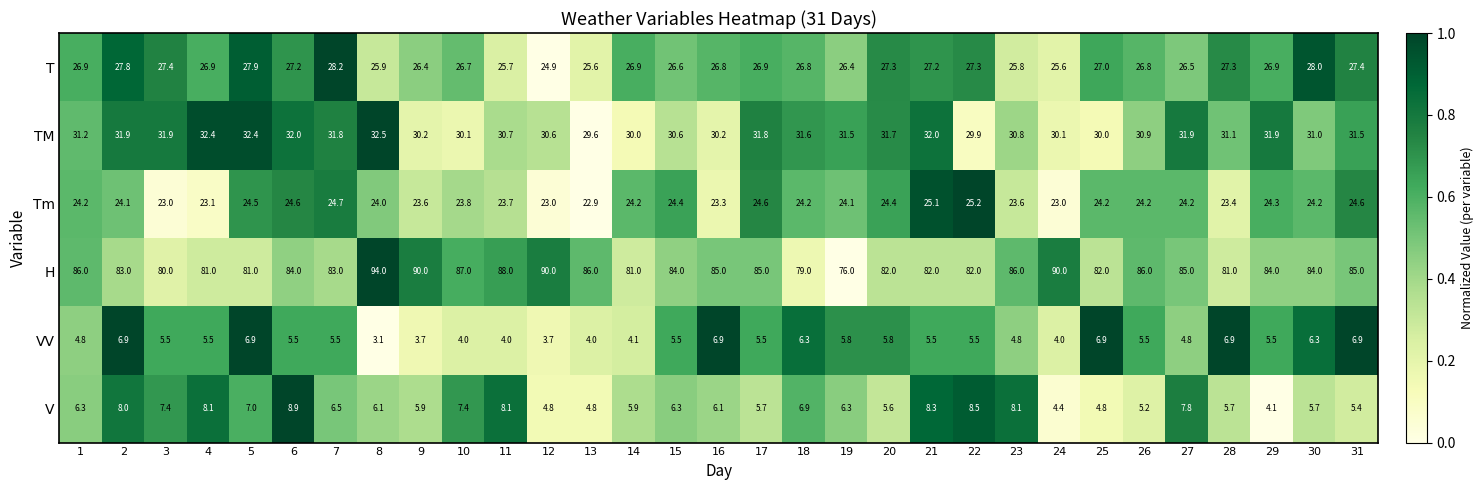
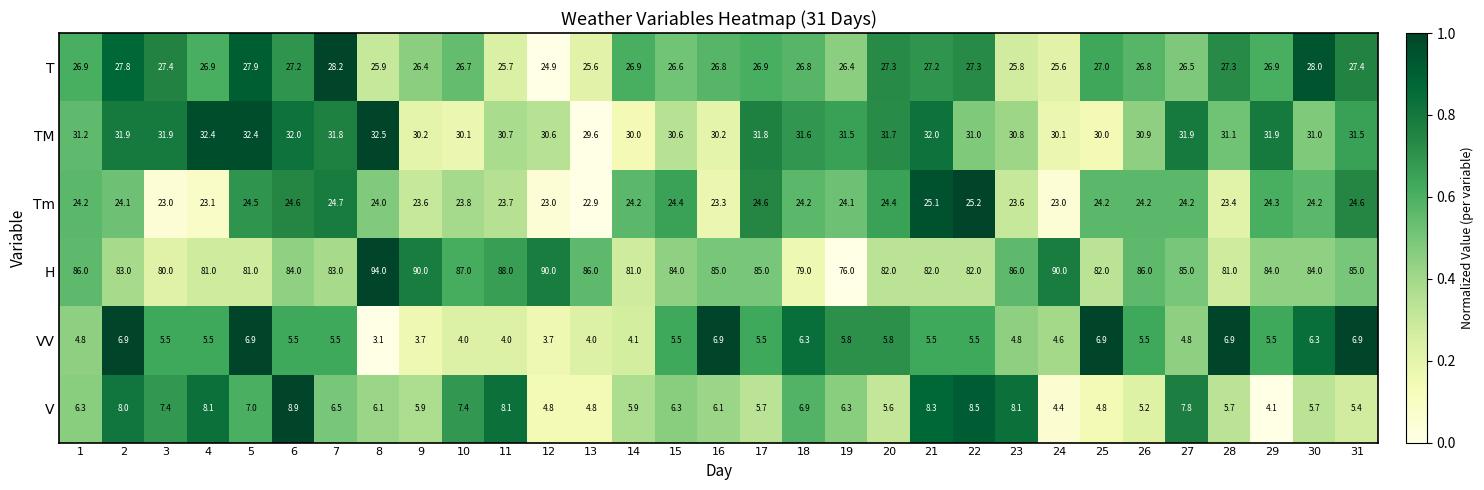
  {
    "T": {
      "1": 26.9,
      "2": 27.8,
      "3": 27.4,
      "4": 26.9,
      "5": 27.9,
      "6": 27.2,
      "7": 28.2,
      "8": 25.9,
      "9": 26.4,
      "10": 26.7,
      "11": 25.7,
      "12": 24.9,
      "13": 25.6,
      "14": 26.9,
      "15": 26.6,
      "16": 26.8,
      "17": 26.9,
      "18": 26.8,
      "19": 26.4,
      "20": 27.3,
      "21": 27.2,
      "22": 27.3,
      "23": 25.8,
      "24": 25.6,
      "25": 27.0,
      "26": 26.8,
      "27": 26.5,
      "28": 27.3,
      "29": 26.9,
      "30": 28.0,
      "31": 27.4
    },
    "TM": {
      "1": 31.2,
      "2": 31.9,
      "3": 31.9,
      "4": 32.4,
      "5": 32.4,
      "6": 32.0,
      "7": 31.8,
      "8": 32.5,
      "9": 30.2,
      "10": 30.1,
      "11": 30.7,
      "12": 30.6,
      "13": 29.6,
      "14": 30.0,
      "15": 30.6,
      "16": 30.2,
      "17": 31.8,
      "18": 31.6,
      "19": 31.5,
      "20": 31.7,
      "21": 32.0,
-     "22": 29.9,
+     "22": 31.0,
      "23": 30.8,
      "24": 30.1,
      "25": 30.0,
      "26": 30.9,
      "27": 31.9,
      "28": 31.1,
      "29": 31.9,
      "30": 31.0,
      "31": 31.5
    },
    "Tm": {
      "1": 24.2,
      "2": 24.1,
      "3": 23.0,
      "4": 23.1,
      "5": 24.5,
      "6": 24.6,
      "7": 24.7,
      "8": 24.0,
      "9": 23.6,
      "10": 23.8,
      "11": 23.7,
      "12": 23.0,
      "13": 22.9,
      "14": 24.2,
      "15": 24.4,
      "16": 23.3,
      "17": 24.6,
      "18": 24.2,
      "19": 24.1,
      "20": 24.4,
      "21": 25.1,
      "22": 25.2,
      "23": 23.6,
      "24": 23.0,
      "25": 24.2,
      "26": 24.2,
      "27": 24.2,
      "28": 23.4,
      "29": 24.3,
      "30": 24.2,
      "31": 24.6
    },
    "H": {
      "1": 86.0,
      "2": 83.0,
      "3": 80.0,
      "4": 81.0,
      "5": 81.0,
      "6": 84.0,
      "7": 83.0,
      "8": 94.0,
      "9": 90.0,
      "10": 87.0,
      "11": 88.0,
      "12": 90.0,
      "13": 86.0,
      "14": 81.0,
      "15": 84.0,
      "16": 85.0,
      "17": 85.0,
      "18": 79.0,
      "19": 76.0,
      "20": 82.0,
      "21": 82.0,
      "22": 82.0,
      "23": 86.0,
      "24": 90.0,
      "25": 82.0,
      "26": 86.0,
      "27": 85.0,
      "28": 81.0,
      "29": 84.0,
      "30": 84.0,
      "31": 85.0
    },
    "VV": {
      "1": 4.8,
      "2": 6.9,
      "3": 5.5,
      "4": 5.5,
      "5": 6.9,
      "6": 5.5,
      "7": 5.5,
      "8": 3.1,
      "9": 3.7,
      "10": 4.0,
      "11": 4.0,
      "12": 3.7,
      "13": 4.0,
      "14": 4.1,
      "15": 5.5,
      "16": 6.9,
      "17": 5.5,
      "18": 6.3,
      "19": 5.8,
      "20": 5.8,
      "21": 5.5,
      "22": 5.5,
      "23": 4.8,
-     "24": 4.0,
+     "24": 4.6,
      "25": 6.9,
      "26": 5.5,
      "27": 4.8,
      "28": 6.9,
      "29": 5.5,
      "30": 6.3,
      "31": 6.9
    },
    "V": {
      "1": 6.3,
      "2": 8.0,
      "3": 7.4,
      "4": 8.1,
      "5": 7.0,
      "6": 8.9,
      "7": 6.5,
      "8": 6.1,
      "9": 5.9,
      "10": 7.4,
      "11": 8.1,
      "12": 4.8,
      "13": 4.8,
      "14": 5.9,
      "15": 6.3,
      "16": 6.1,
      "17": 5.7,
      "18": 6.9,
      "19": 6.3,
      "20": 5.6,
      "21": 8.3,
      "22": 8.5,
      "23": 8.1,
      "24": 4.4,
      "25": 4.8,
      "26": 5.2,
      "27": 7.8,
      "28": 5.7,
      "29": 4.1,
      "30": 5.7,
      "31": 5.4
    }
  }
